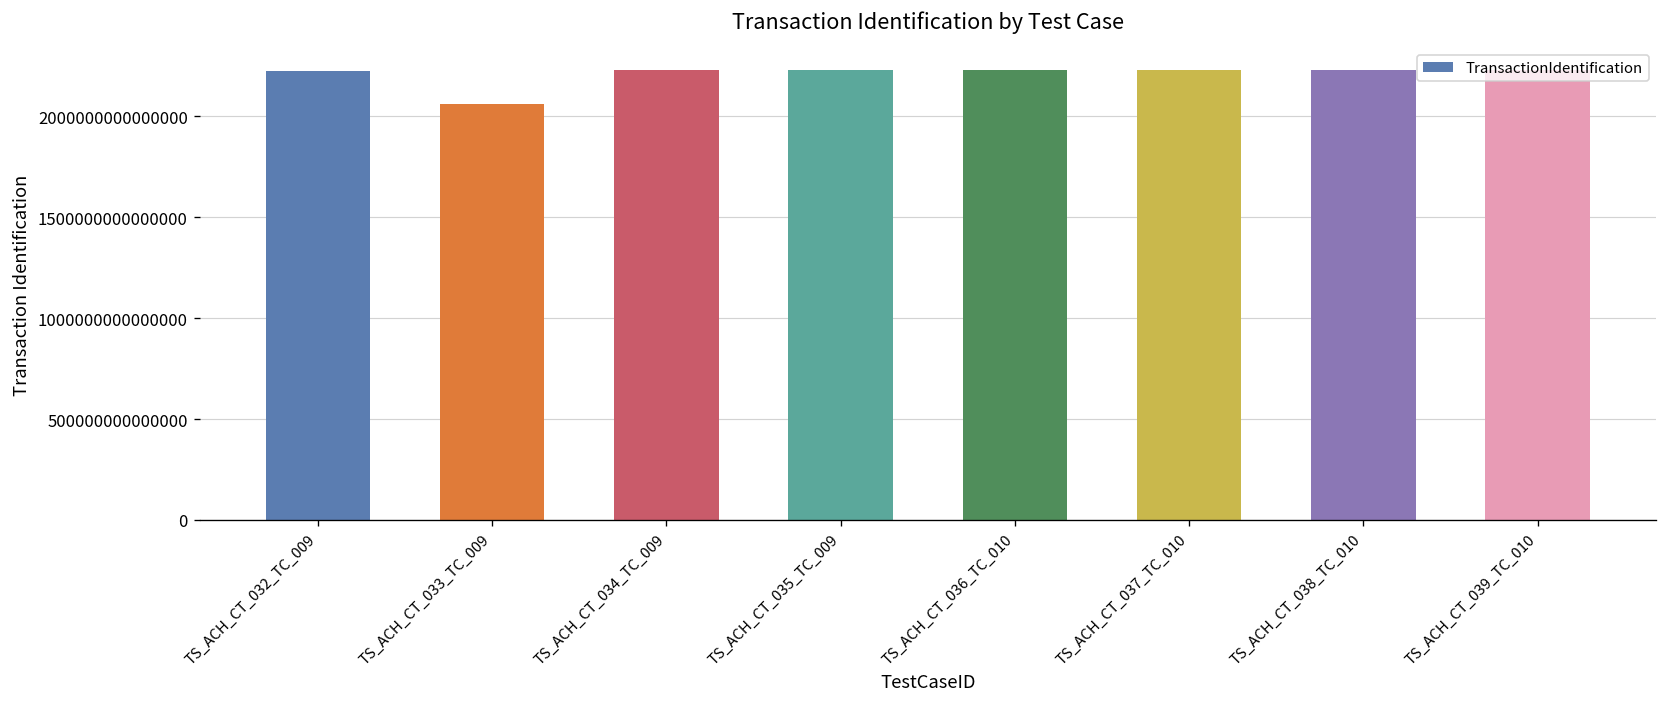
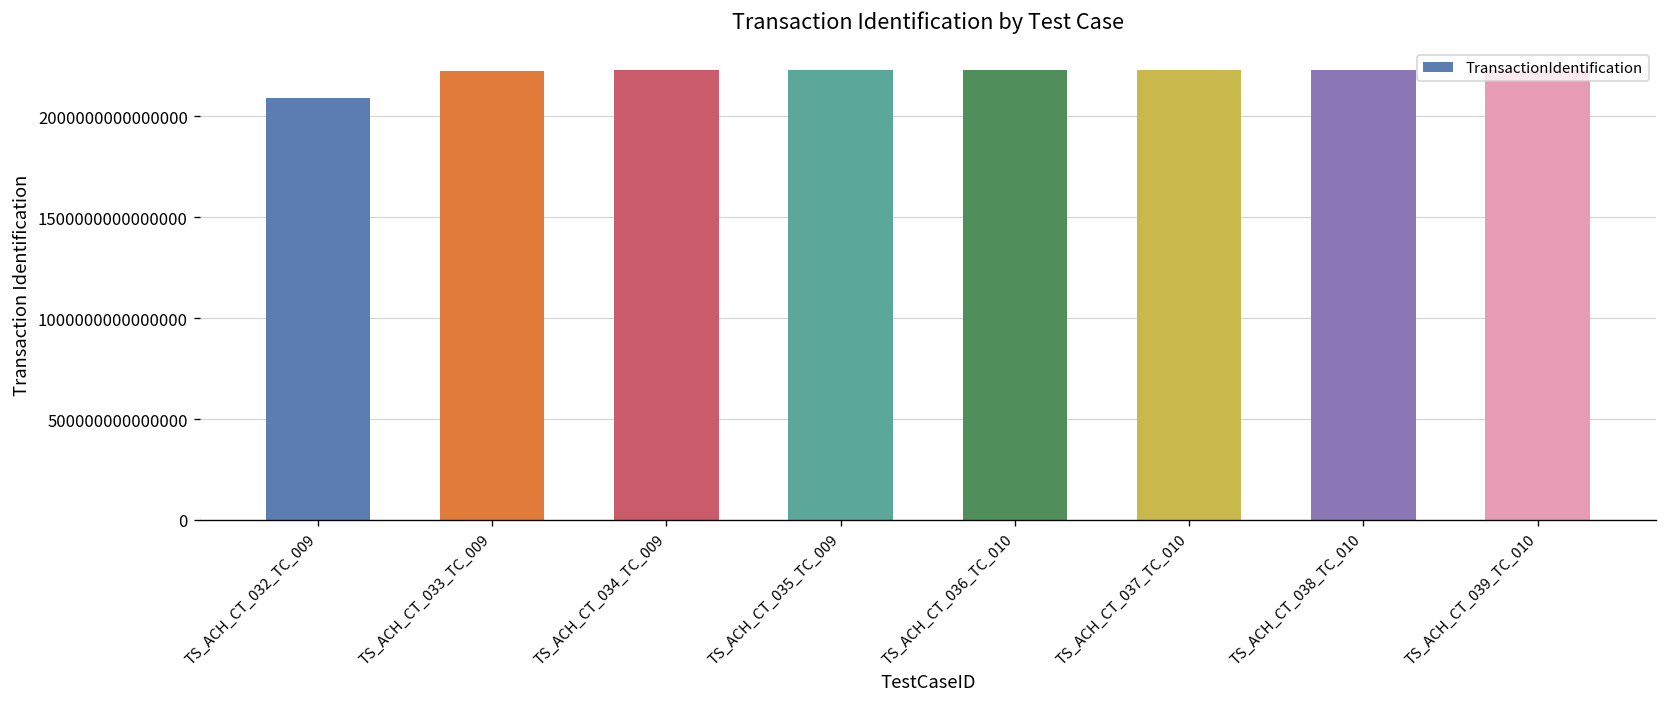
  {
-   "TS_ACH_CT_032_TC_009": 2220000000000000,
-   "TS_ACH_CT_033_TC_009": 2060000000000000,
+   "TS_ACH_CT_032_TC_009": 2090000000000000,
+   "TS_ACH_CT_033_TC_009": 2220000000000000,
    "TS_ACH_CT_034_TC_009": 2230000000000000,
    "TS_ACH_CT_035_TC_009": 2230000000000000,
    "TS_ACH_CT_036_TC_010": 2230000000000000,
    "TS_ACH_CT_037_TC_010": 2230000000000000,
    "TS_ACH_CT_038_TC_010": 2230000000000000
  }
